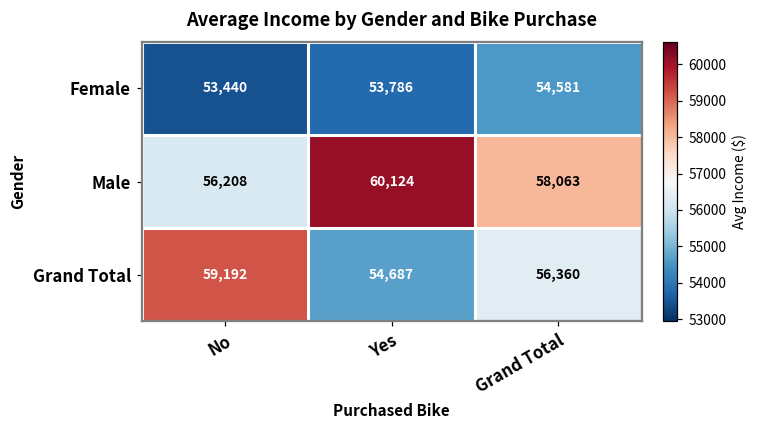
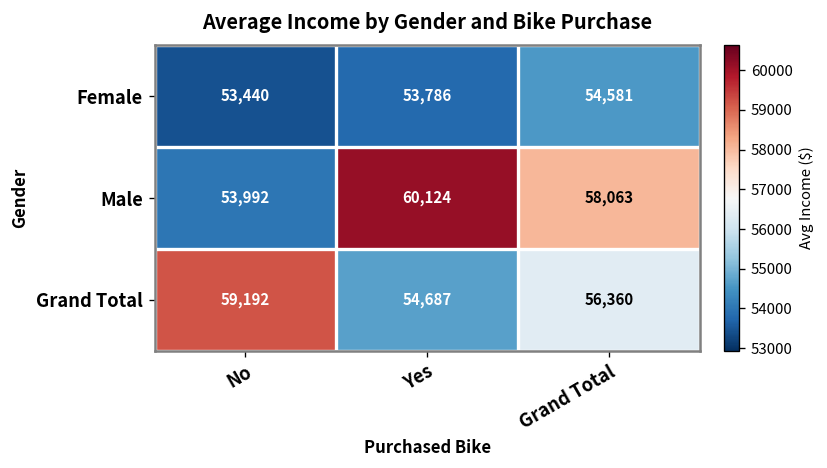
  {
    "Female": {
      "No": "53,440",
      "Yes": "53,786",
      "Grand Total": "54,581"
    },
    "Male": {
-     "No": "56,208",
+     "No": "53,992",
      "Yes": "60,124",
      "Grand Total": "58,063"
    },
    "Grand Total": {
      "No": "59,192",
      "Yes": "54,687",
      "Grand Total": "56,360"
    }
  }
